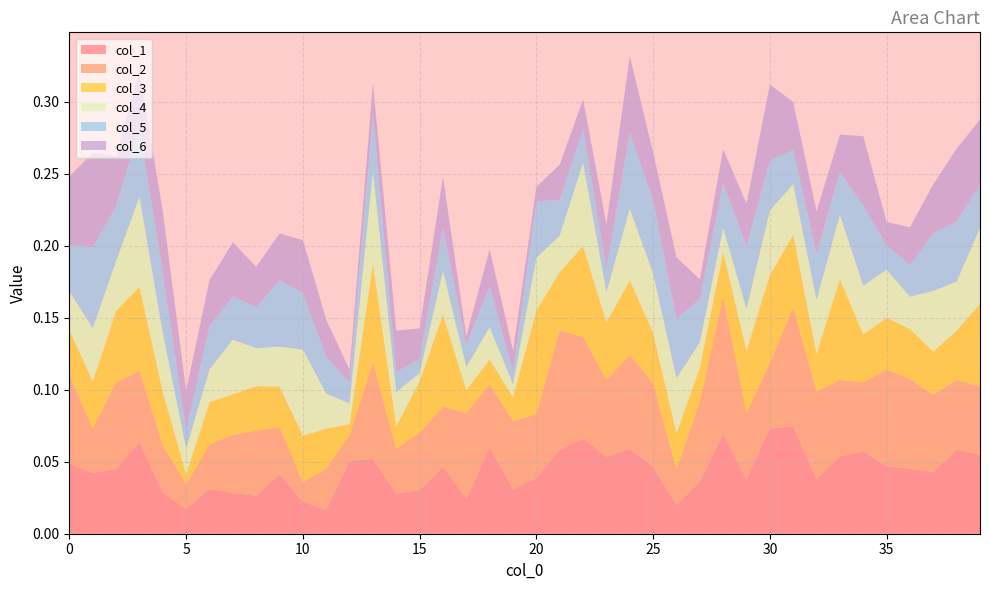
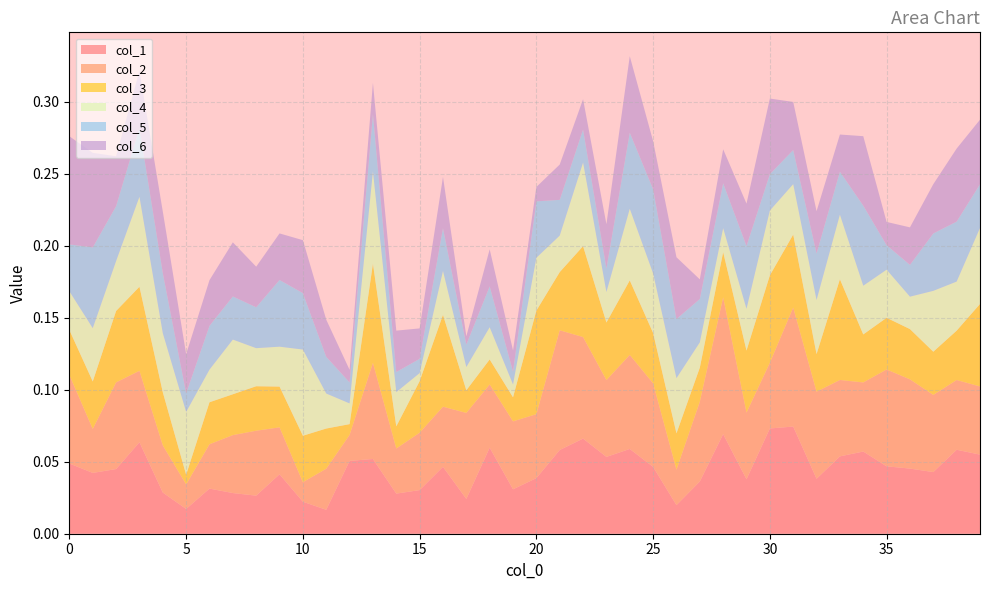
  {
    "col_3": {
      "0": 0.031,
      "5": 0.007,
      "10": 0.032,
      "15": 0.036,
      "20": 0.072,
      "25": 0.035,
      "30": 0.061,
      "35": 0.036
    },
    "col_4": {
      "0": 0.027,
-     "5": 0.018,
+     "5": 0.044,
      "10": 0.060,
      "15": 0.006,
      "20": 0.037,
      "25": 0.041,
      "30": 0.045,
      "35": 0.033
    },
    "col_5": {
      "0": 0.033,
      "5": 0.013,
      "10": 0.039,
      "15": 0.010,
      "20": 0.039,
-     "25": 0.051,
-     "30": 0.035,
+     "25": 0.059,
+     "30": 0.025,
      "35": 0.017
    },
    "col_6": {
-     "0": 0.047,
+     "0": 0.075,
      "5": 0.027,
      "10": 0.037,
      "15": 0.021,
      "20": 0.010,
      "25": 0.033,
      "30": 0.053,
      "35": 0.016
    }
  }
